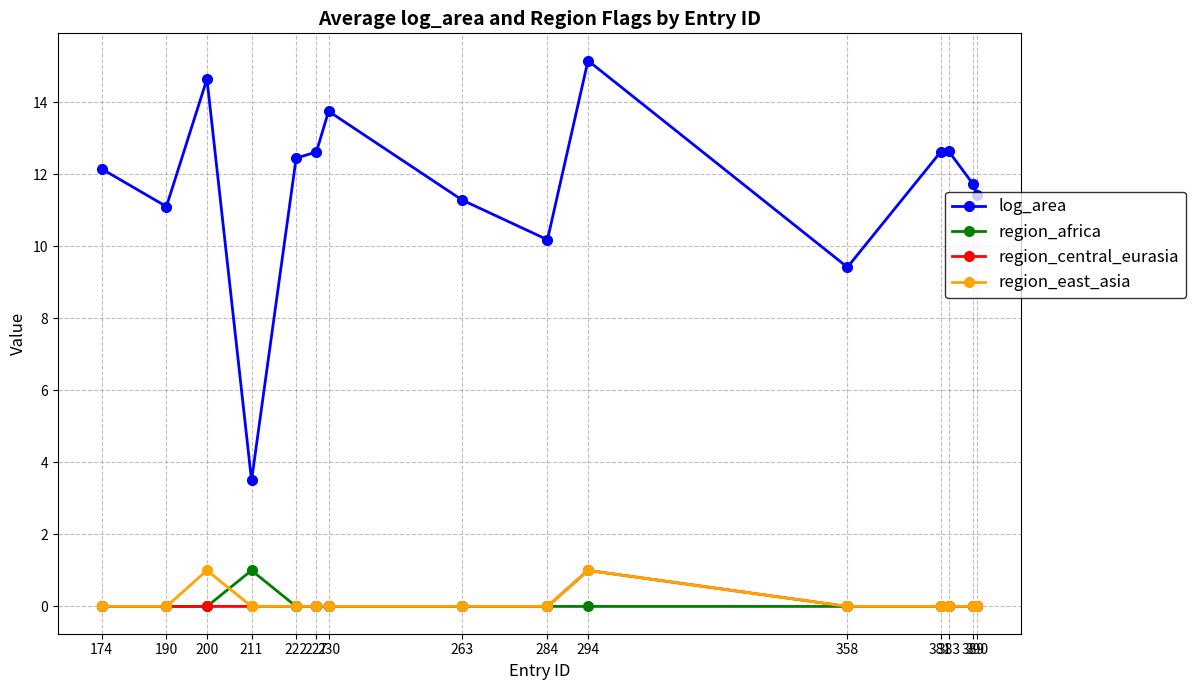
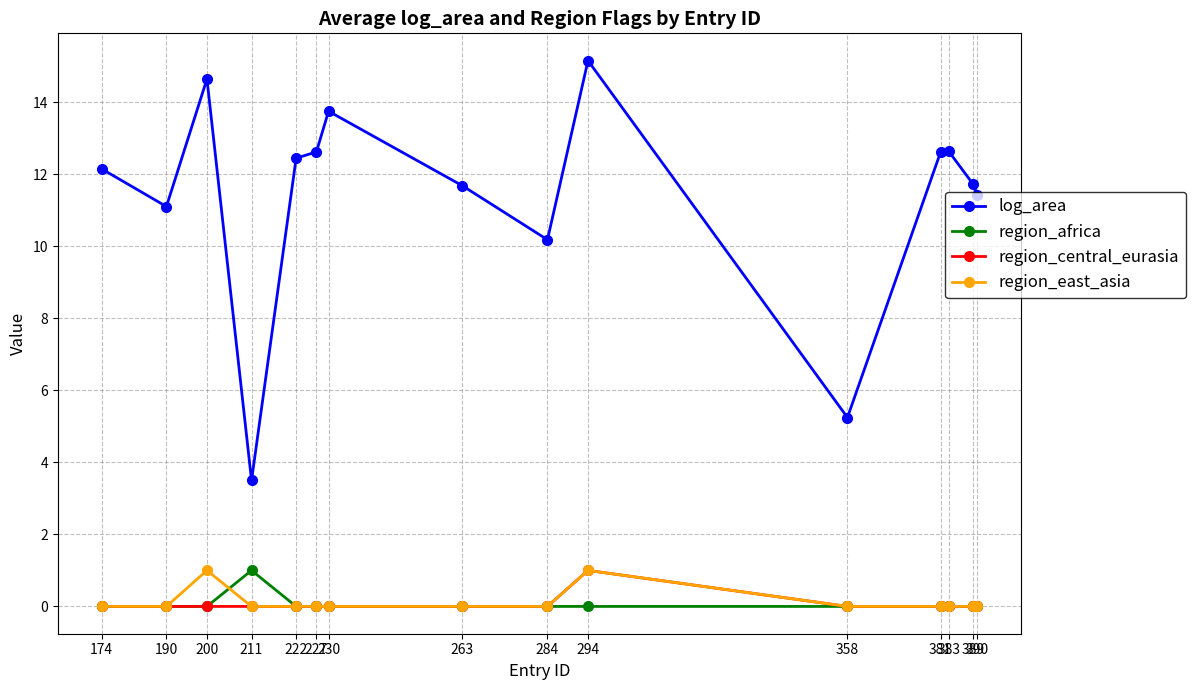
  {
    "log_area": {
      "174": 12.1,
      "190": 11.1,
      "200": 14.6,
      "211": 3.5,
      "222": 12.4,
-     "263": 11.3,
+     "263": 11.7,
      "284": 10.2,
      "294": 15.2,
-     "358": 9.4
+     "358": 5.2
    },
    "region_africa": {
      "211": 1.0,
      "294": 0.0
    },
    "region_east_asia": {
      "200": 1.0
    }
  }
